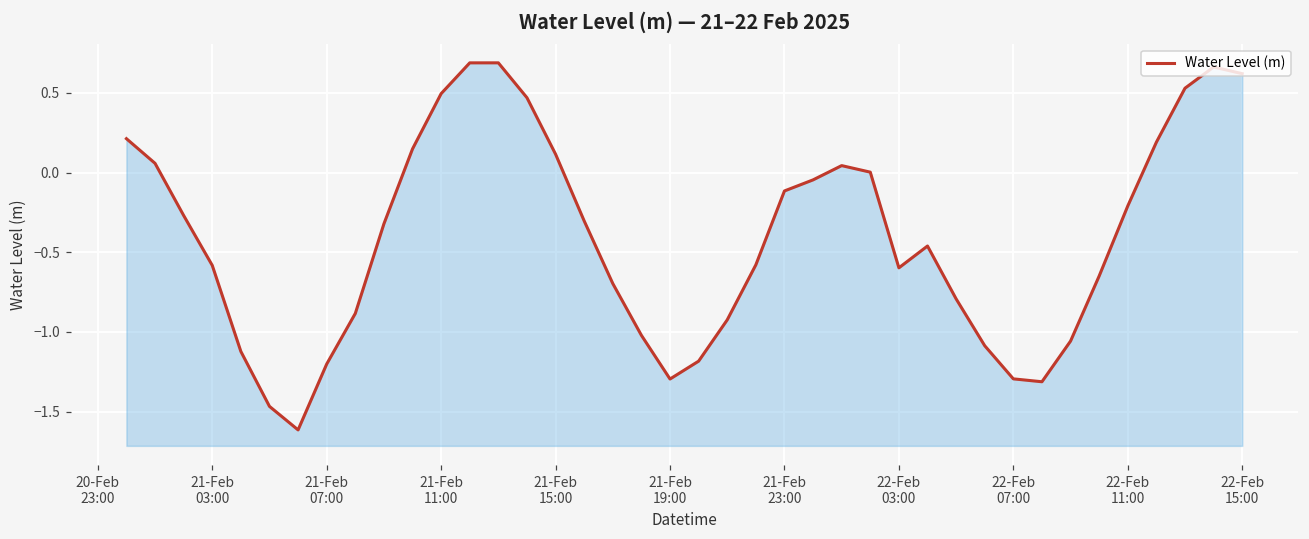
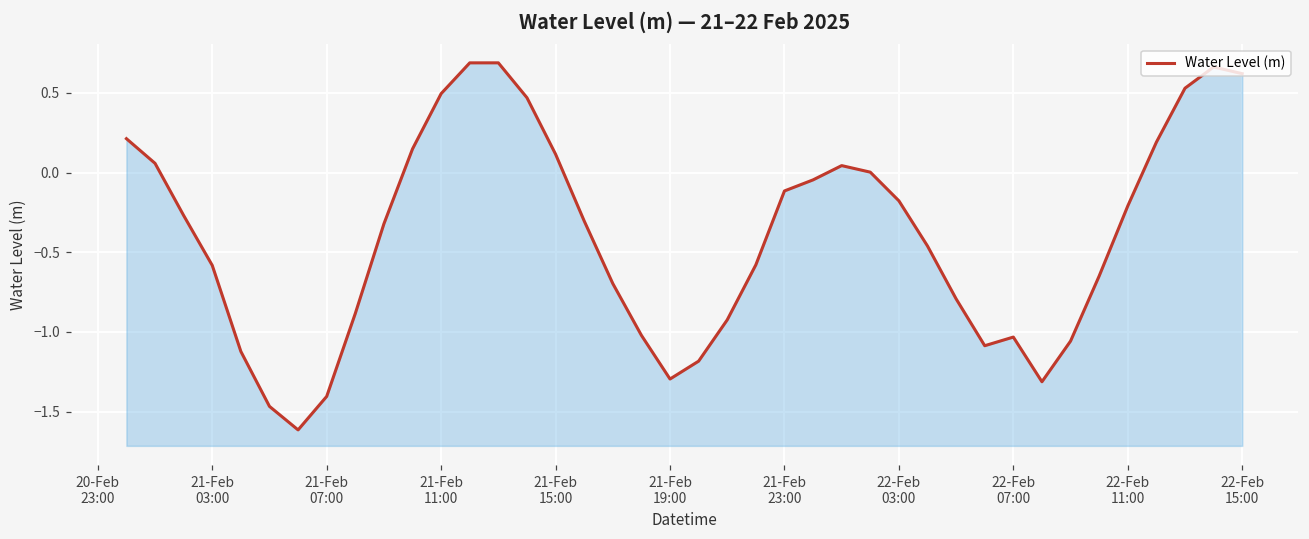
  {
    "21-Feb 03:00": -0.58,
-   "21-Feb 07:00": -1.20,
+   "21-Feb 07:00": -1.40,
    "21-Feb 11:00": 0.49,
    "21-Feb 15:00": 0.12,
    "21-Feb 19:00": -1.30,
    "21-Feb 23:00": -0.12,
-   "22-Feb 03:00": -0.60,
-   "22-Feb 07:00": -1.29,
+   "22-Feb 03:00": -0.18,
+   "22-Feb 07:00": -1.03,
    "22-Feb 11:00": -0.21
  }
